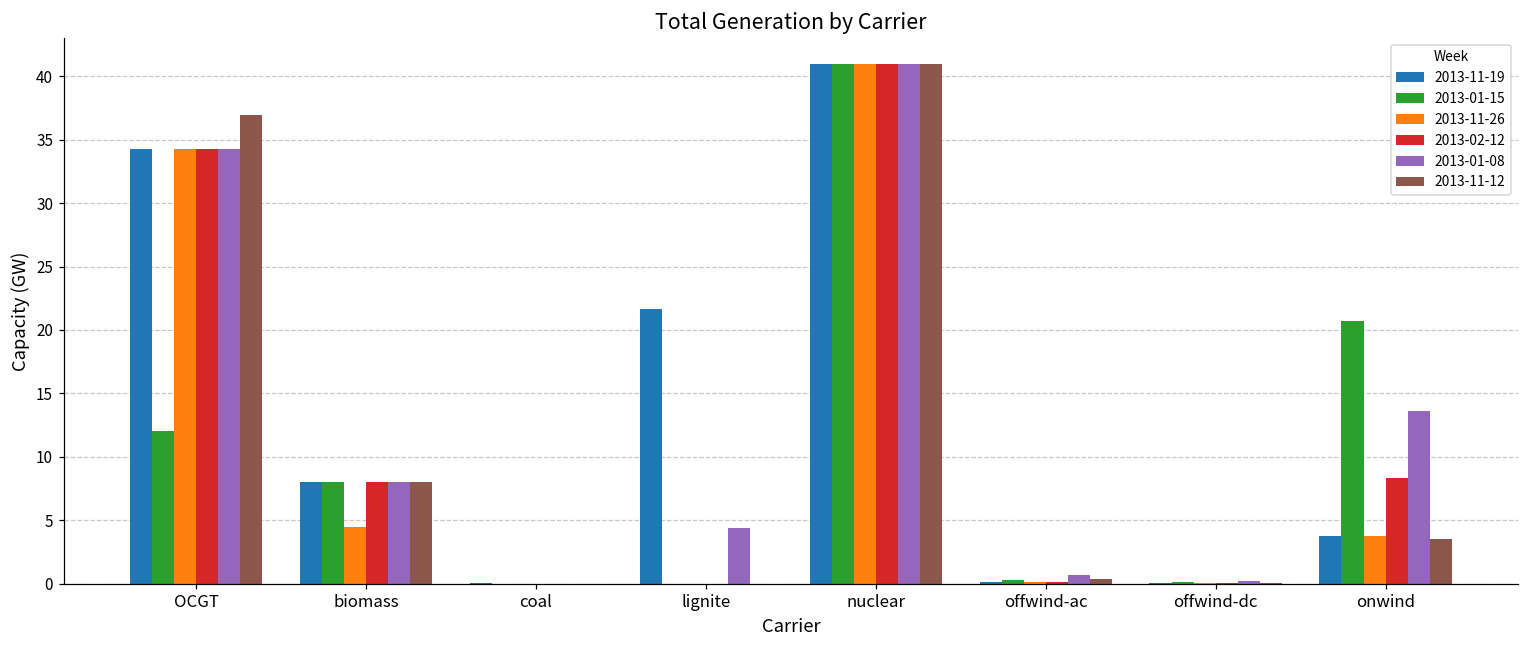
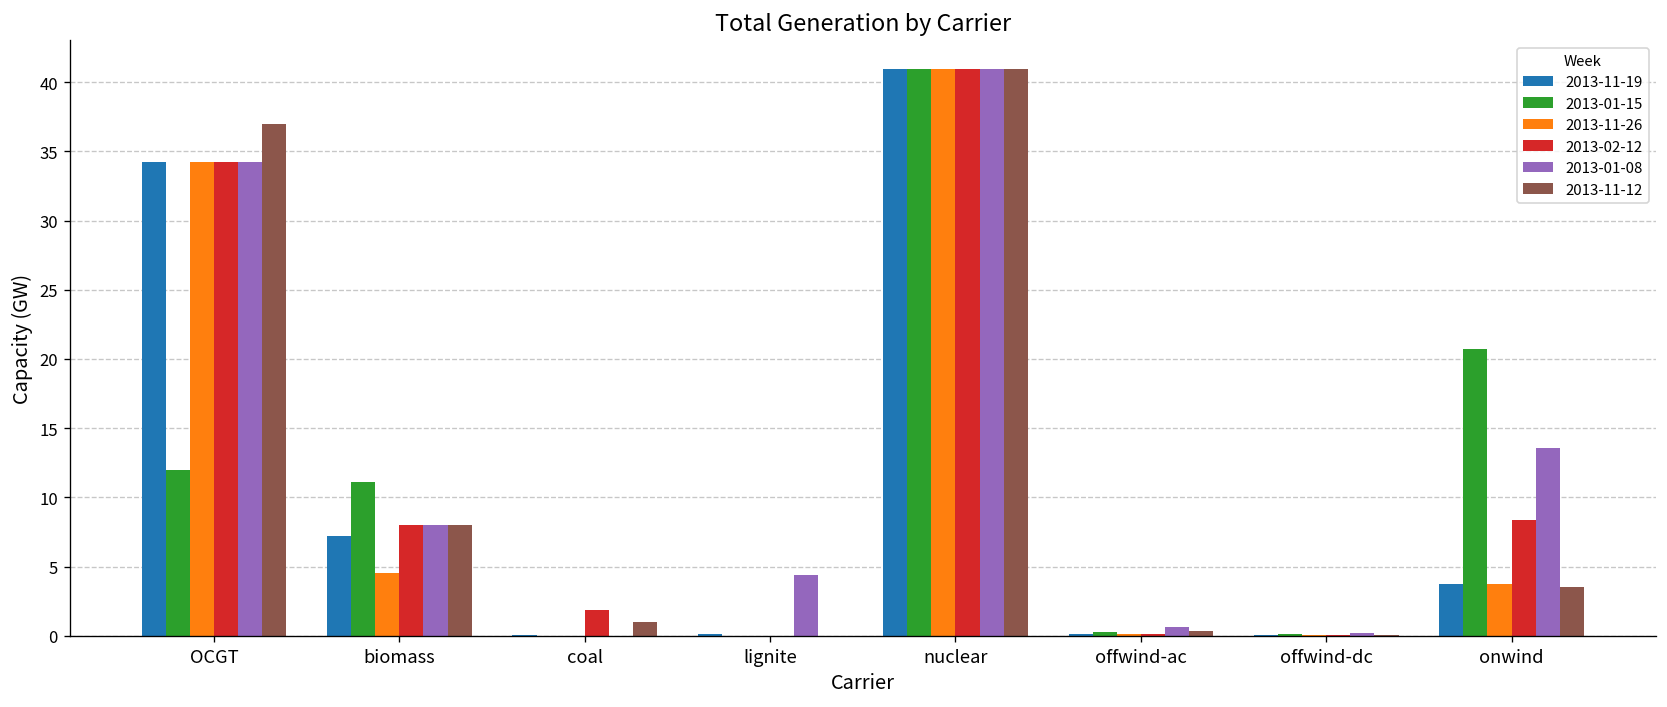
  {
    "2013-11-19": {
      "OCGT": 34.2,
-     "biomass": 8.0,
-     "lignite": 21.6,
+     "biomass": 7.2,
+     "lignite": 0.1,
      "nuclear": 41.0,
      "onwind": 3.7
    },
    "2013-01-15": {
      "OCGT": 12.0,
-     "biomass": 8.0,
+     "biomass": 11.1,
      "coal": 0.0,
      "lignite": 0.0,
      "nuclear": 41.0,
      "offwind-ac": 0.3,
      "onwind": 20.7
    },
    "2013-11-26": {
      "OCGT": 34.2,
      "biomass": 4.5,
      "coal": 0.0,
      "lignite": 0.0,
      "nuclear": 41.0,
      "onwind": 3.7
    },
    "2013-02-12": {
      "OCGT": 34.2,
      "biomass": 8.0,
-     "coal": 0.0,
+     "coal": 1.9,
      "lignite": 0.0,
      "nuclear": 41.0,
      "onwind": 8.4
    },
    "2013-01-08": {
      "OCGT": 34.2,
      "biomass": 8.0,
      "coal": 0.0,
      "lignite": 4.4,
      "nuclear": 41.0,
      "offwind-ac": 0.7,
      "onwind": 13.6
    },
    "2013-11-12": {
      "OCGT": 37,
      "biomass": 8,
-     "coal": 0,
+     "coal": 1,
      "lignite": 0,
      "nuclear": 41,
      "offwind-ac": 0.4,
      "onwind": 3.5
    }
  }
